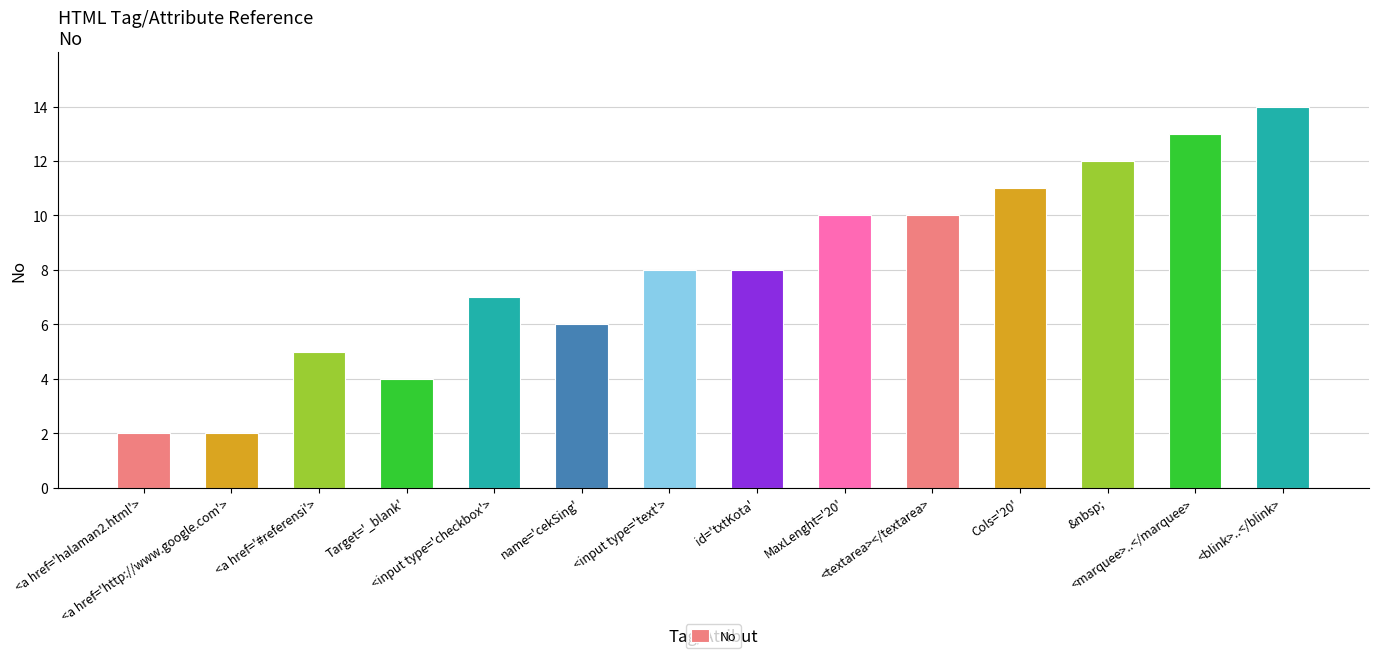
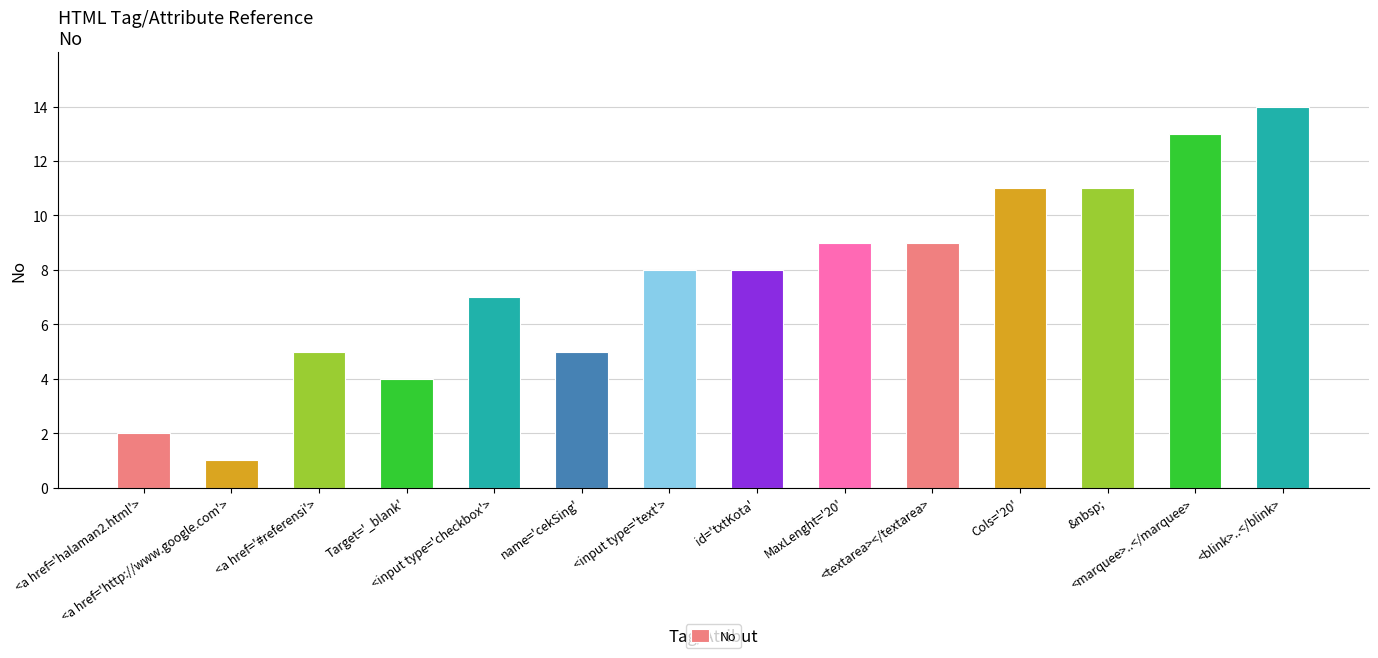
  {
    "<a href='halaman2.html'>": 2,
-   "<a href='http://www.google.com'>": 2,
+   "<a href='http://www.google.com'>": 1,
    "<a href='#referensi'>": 5,
    "Target='_blank'": 4,
    "<input type='checkbox'>": 7,
-   "name='cekSing'": 6,
+   "name='cekSing'": 5,
    "<input type='text'>": 8,
    "id='txtKota'": 8,
-   "MaxLenght='20'": 10,
-   "<textarea></textarea>": 10,
+   "MaxLenght='20'": 9,
+   "<textarea></textarea>": 9,
    "Cols='20'": 11,
-   "&nbsp;": 12,
+   "&nbsp;": 11,
    "<marquee>..</marquee>": 13,
    "<blink>..</blink>": 14
  }
